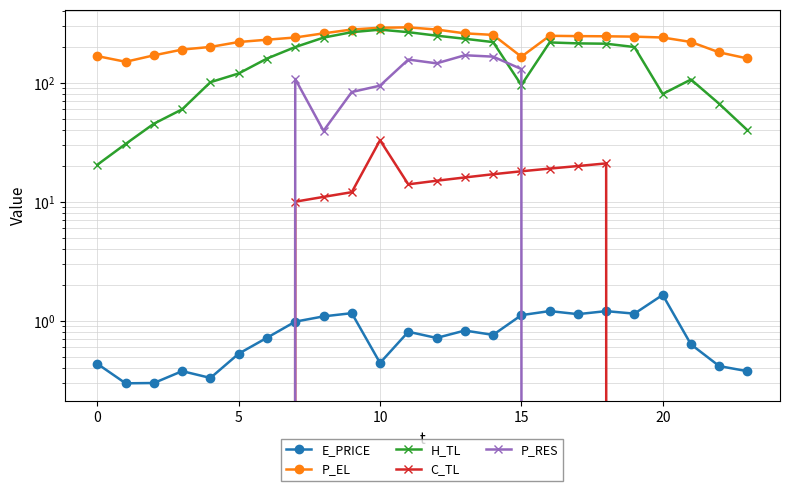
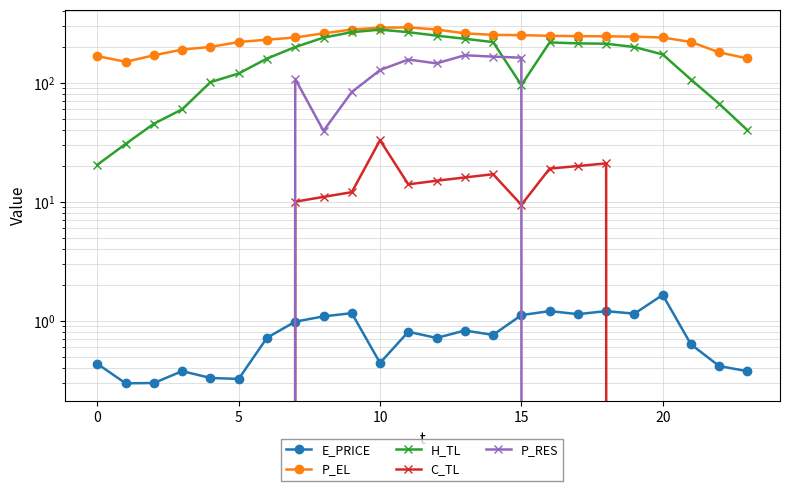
  {
    "E_PRICE": {
      "0": 0.43,
-     "5": 0.5,
+     "5": 0.32,
      "10": 0.44,
      "15": 1.1,
      "20": 1.6
    },
    "P_EL": {
      "0": 170,
      "5": 220,
-     "15": 170,
+     "15": 250,
      "20": 240
    },
    "H_TL": {
      "0": 20,
      "5": 120,
      "15": 100,
-     "20": 80
+     "20": 170
    },
    "C_TL": {
      "10": 33,
-     "15": 18
+     "15": 9
    },
    "P_RES": {
-     "10": 90,
-     "15": 130
+     "10": 130,
+     "15": 160
    }
  }
